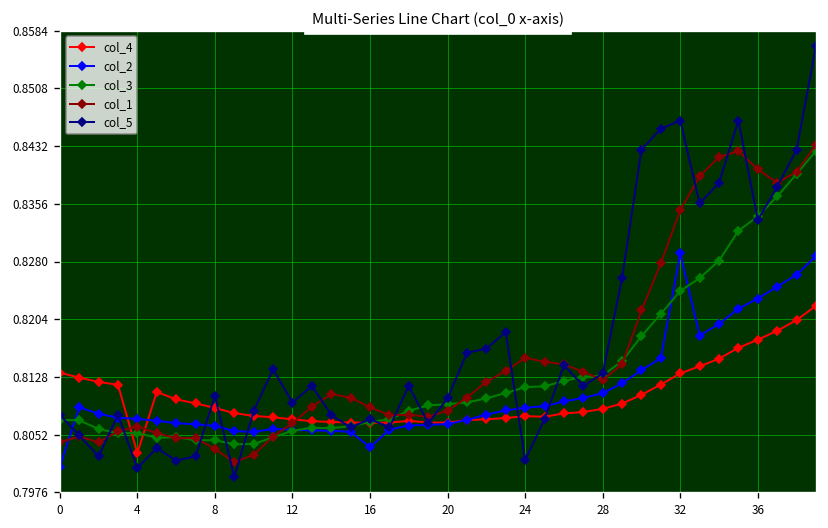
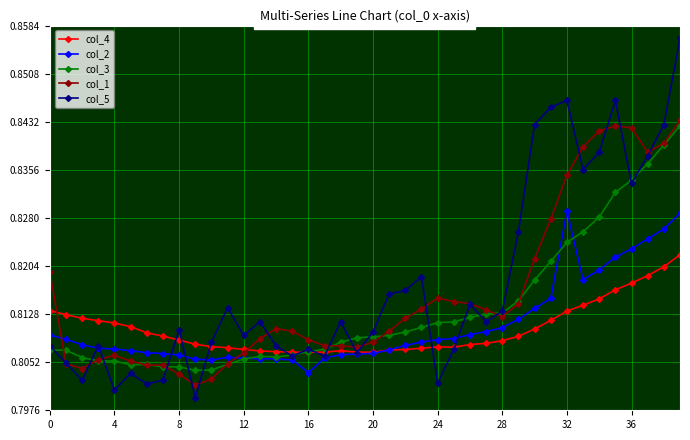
  {
    "col_4": {
      "0": 0.813,
-     "4": 0.803,
+     "4": 0.811,
      "8": 0.809,
      "12": 0.807,
      "24": 0.808,
      "28": 0.809,
      "32": 0.813,
      "36": 0.818
    },
    "col_2": {
-     "0": 0.801,
+     "0": 0.809,
      "4": 0.807,
      "8": 0.806,
      "16": 0.804,
      "24": 0.809,
      "28": 0.811,
      "32": 0.829,
      "36": 0.823
    },
    "col_3": {
      "0": 0.807,
      "4": 0.805,
      "8": 0.804,
      "20": 0.809,
      "24": 0.811,
      "32": 0.824,
      "36": 0.834
    },
    "col_1": {
-     "0": 0.804,
+     "0": 0.819,
      "4": 0.806,
      "8": 0.803,
      "12": 0.807,
      "16": 0.809,
      "20": 0.808,
      "24": 0.815,
      "28": 0.812,
      "32": 0.835,
-     "36": 0.840
+     "36": 0.842
    },
    "col_5": {
      "0": 0.808,
      "4": 0.801,
      "8": 0.810,
      "12": 0.809,
      "20": 0.810,
      "24": 0.802,
      "32": 0.847,
      "36": 0.833
    }
  }
